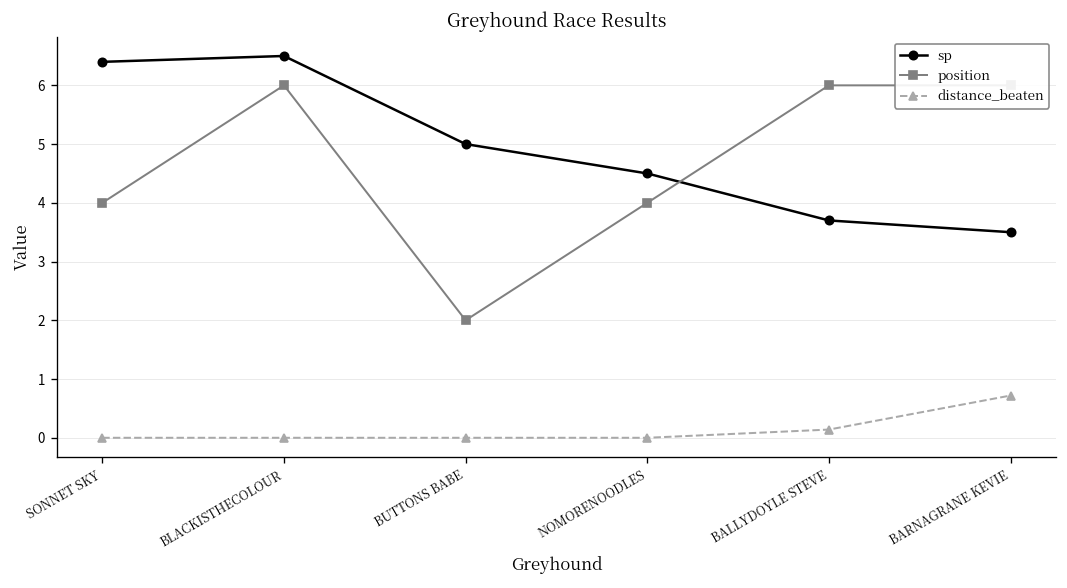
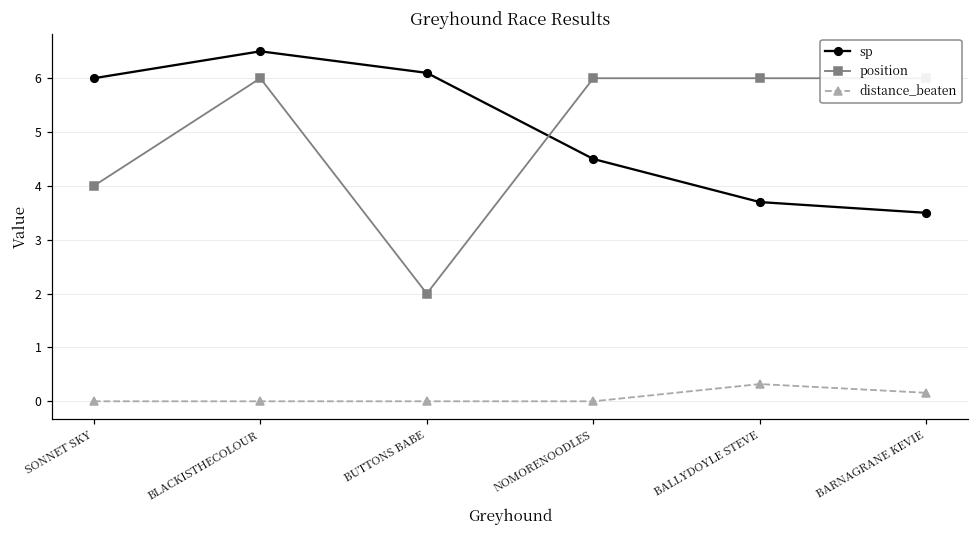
  {
    "sp": {
-     "SONNET SKY": 6.4,
+     "SONNET SKY": 6.0,
      "BLACKISTHECOLOUR": 6.5,
-     "BUTTONS BABE": 5.0,
+     "BUTTONS BABE": 6.1,
      "NOMORENOODLES": 4.5,
      "BALLYDOYLE STEVE": 3.7,
      "BARNAGRANE KEVIE": 3.5
    },
    "position": {
      "SONNET SKY": 4,
      "BLACKISTHECOLOUR": 6,
      "BUTTONS BABE": 2,
-     "NOMORENOODLES": 4,
+     "NOMORENOODLES": 6,
      "BALLYDOYLE STEVE": 6
    },
    "distance_beaten": {
      "SONNET SKY": 0.0,
      "BLACKISTHECOLOUR": 0.0,
      "BUTTONS BABE": 0.0,
      "NOMORENOODLES": 0.0,
-     "BALLYDOYLE STEVE": 0.1,
-     "BARNAGRANE KEVIE": 0.7
+     "BALLYDOYLE STEVE": 0.3,
+     "BARNAGRANE KEVIE": 0.2
    }
  }
